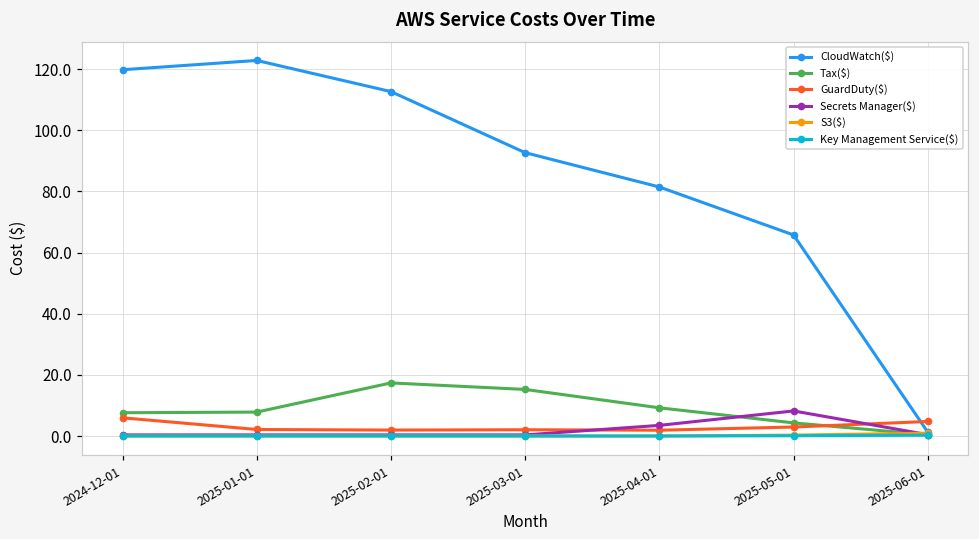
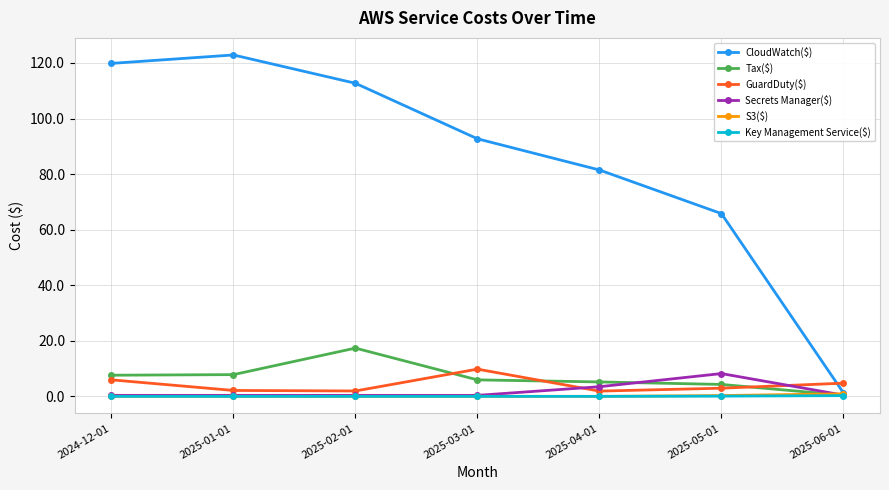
  {
    "Tax($)": {
      "2024-12-01": 8,
      "2025-01-01": 8,
      "2025-02-01": 17,
-     "2025-03-01": 15,
-     "2025-04-01": 9,
+     "2025-03-01": 6,
+     "2025-04-01": 5,
      "2025-05-01": 4
    },
    "GuardDuty($)": {
      "2024-12-01": 6,
      "2025-01-01": 2,
      "2025-02-01": 2,
-     "2025-03-01": 2,
+     "2025-03-01": 10,
      "2025-04-01": 2,
      "2025-05-01": 3,
      "2025-06-01": 5
    },
    "Secrets Manager($)": {
      "2025-04-01": 3,
      "2025-05-01": 8
    }
  }
